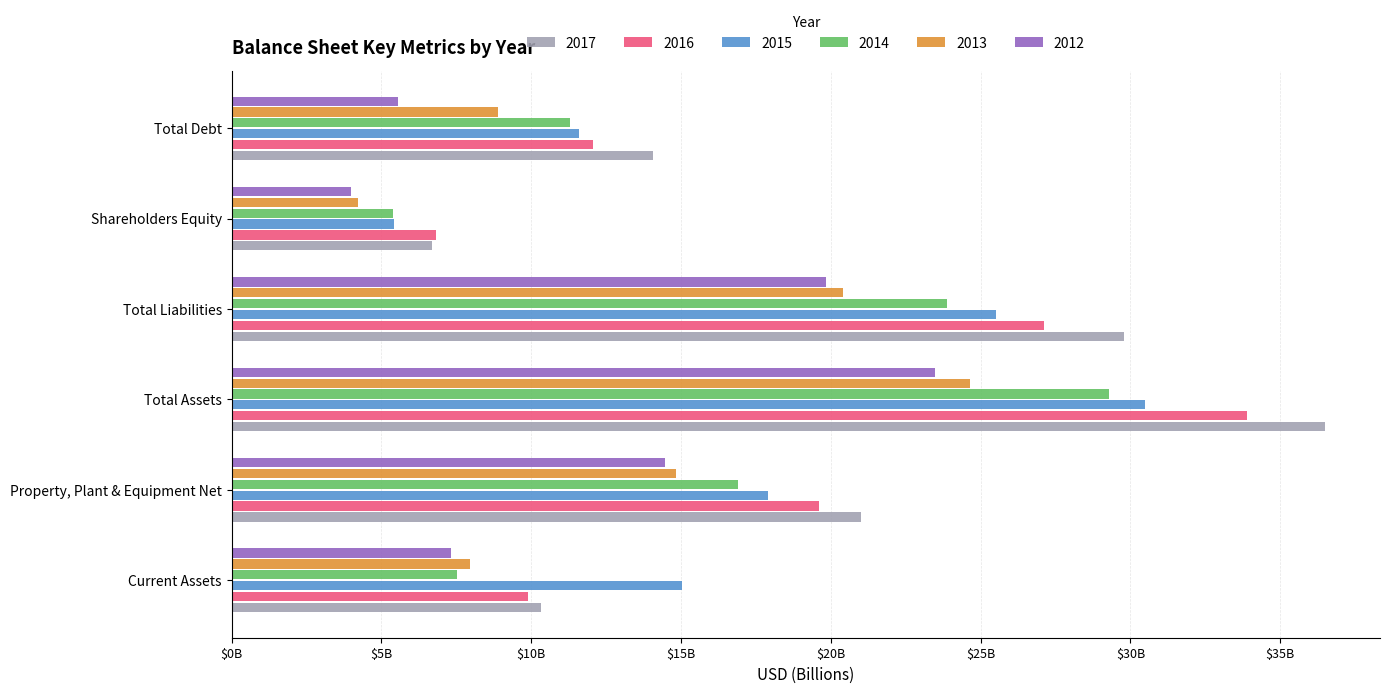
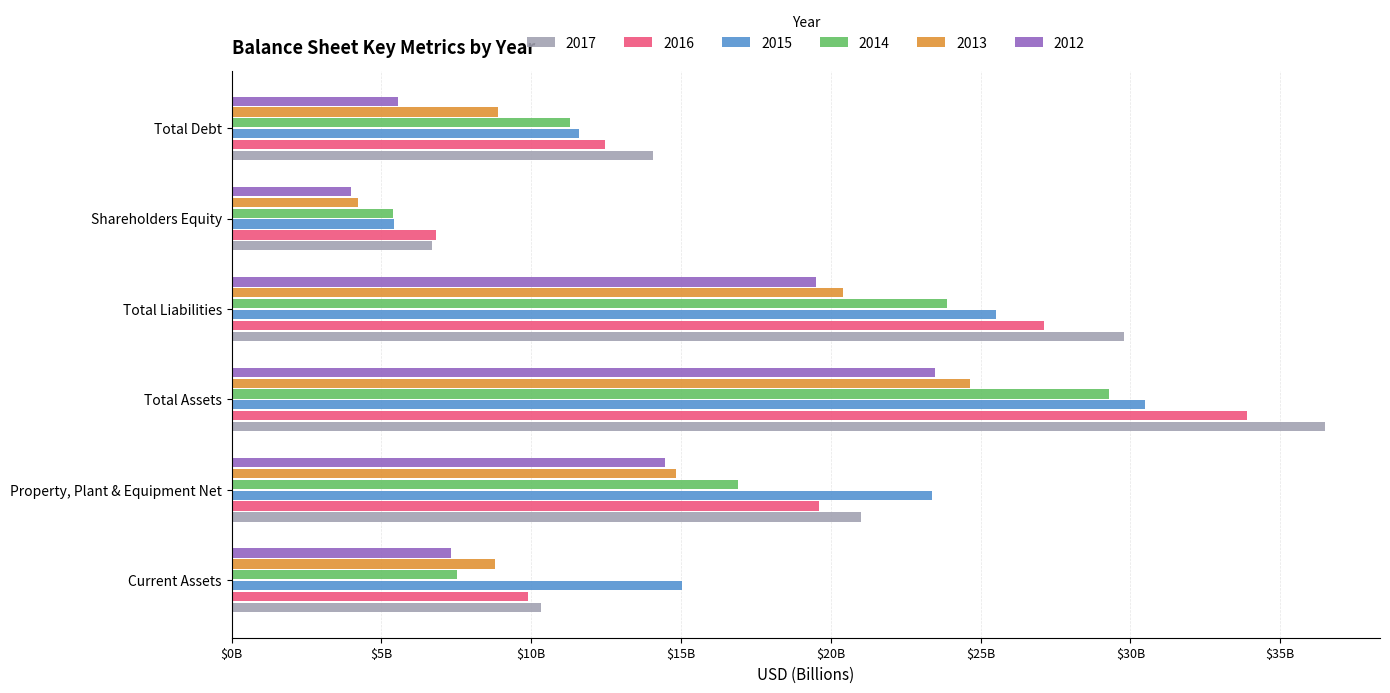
  {
    "2017": {
      "Total Debt": "$14100000000",
      "Shareholders Equity": "$6700000000",
      "Total Liabilities": "$29800000000",
      "Total Assets": "$36500000000",
      "Property, Plant & Equipment Net": "$21000000000",
      "Current Assets": "$10300000000"
    },
    "2016": {
-     "Total Debt": "$12100000000",
+     "Total Debt": "$12500000000",
      "Shareholders Equity": "$6800000000",
      "Total Liabilities": "$27100000000",
      "Total Assets": "$33900000000",
      "Property, Plant & Equipment Net": "$19600000000",
      "Current Assets": "$9900000000"
    },
    "2015": {
      "Total Debt": "$11600000000",
      "Shareholders Equity": "$5400000000",
      "Total Liabilities": "$25500000000",
      "Total Assets": "$30500000000",
-     "Property, Plant & Equipment Net": "$17900000000",
+     "Property, Plant & Equipment Net": "$23400000000",
      "Current Assets": "$15000000000"
    },
    "2014": {
      "Total Debt": "$11300000000",
      "Shareholders Equity": "$5400000000",
      "Total Liabilities": "$23900000000",
      "Total Assets": "$29300000000",
      "Property, Plant & Equipment Net": "$16900000000",
      "Current Assets": "$7500000000"
    },
    "2013": {
      "Total Debt": "$8900000000",
      "Shareholders Equity": "$4200000000",
      "Total Liabilities": "$20400000000",
      "Total Assets": "$24600000000",
      "Property, Plant & Equipment Net": "$14800000000",
-     "Current Assets": "$8000000000"
+     "Current Assets": "$8800000000"
    },
    "2012": {
      "Total Debt": "$5600000000",
      "Shareholders Equity": "$4000000000",
-     "Total Liabilities": "$19800000000",
+     "Total Liabilities": "$19500000000",
      "Total Assets": "$23500000000",
      "Property, Plant & Equipment Net": "$14500000000",
      "Current Assets": "$7300000000"
    }
  }
